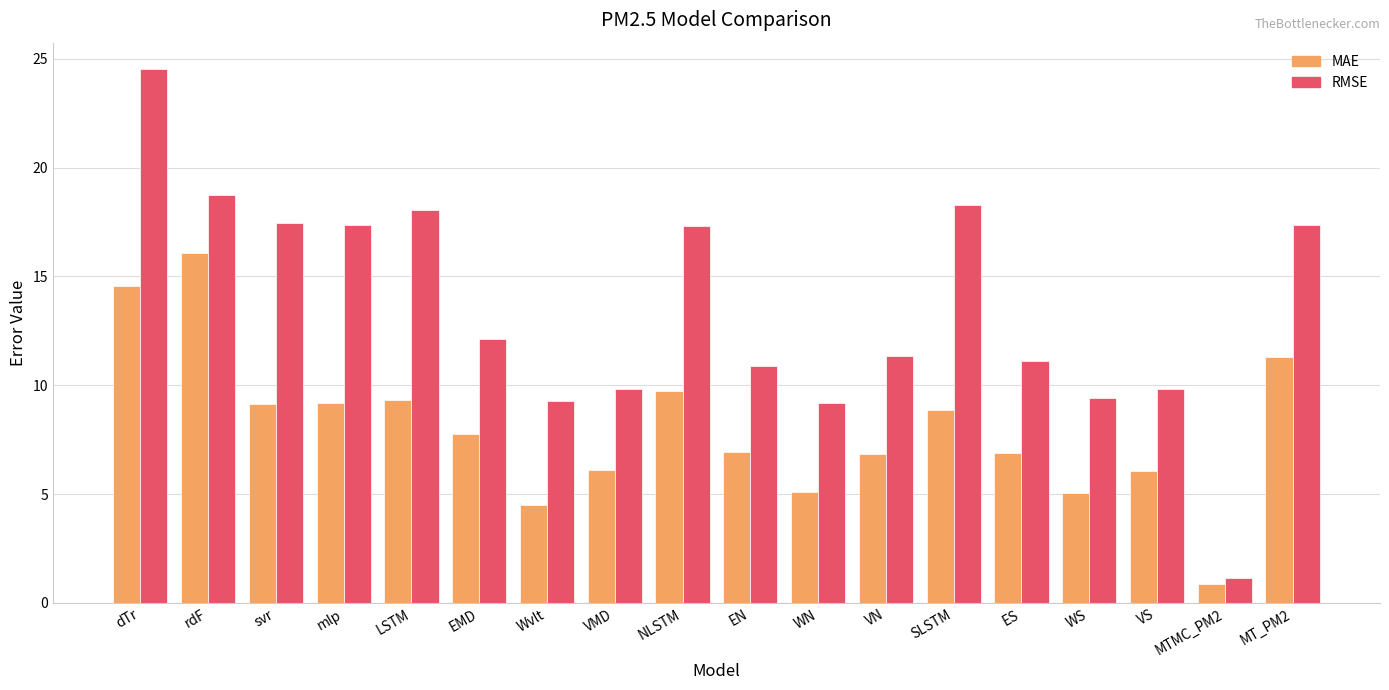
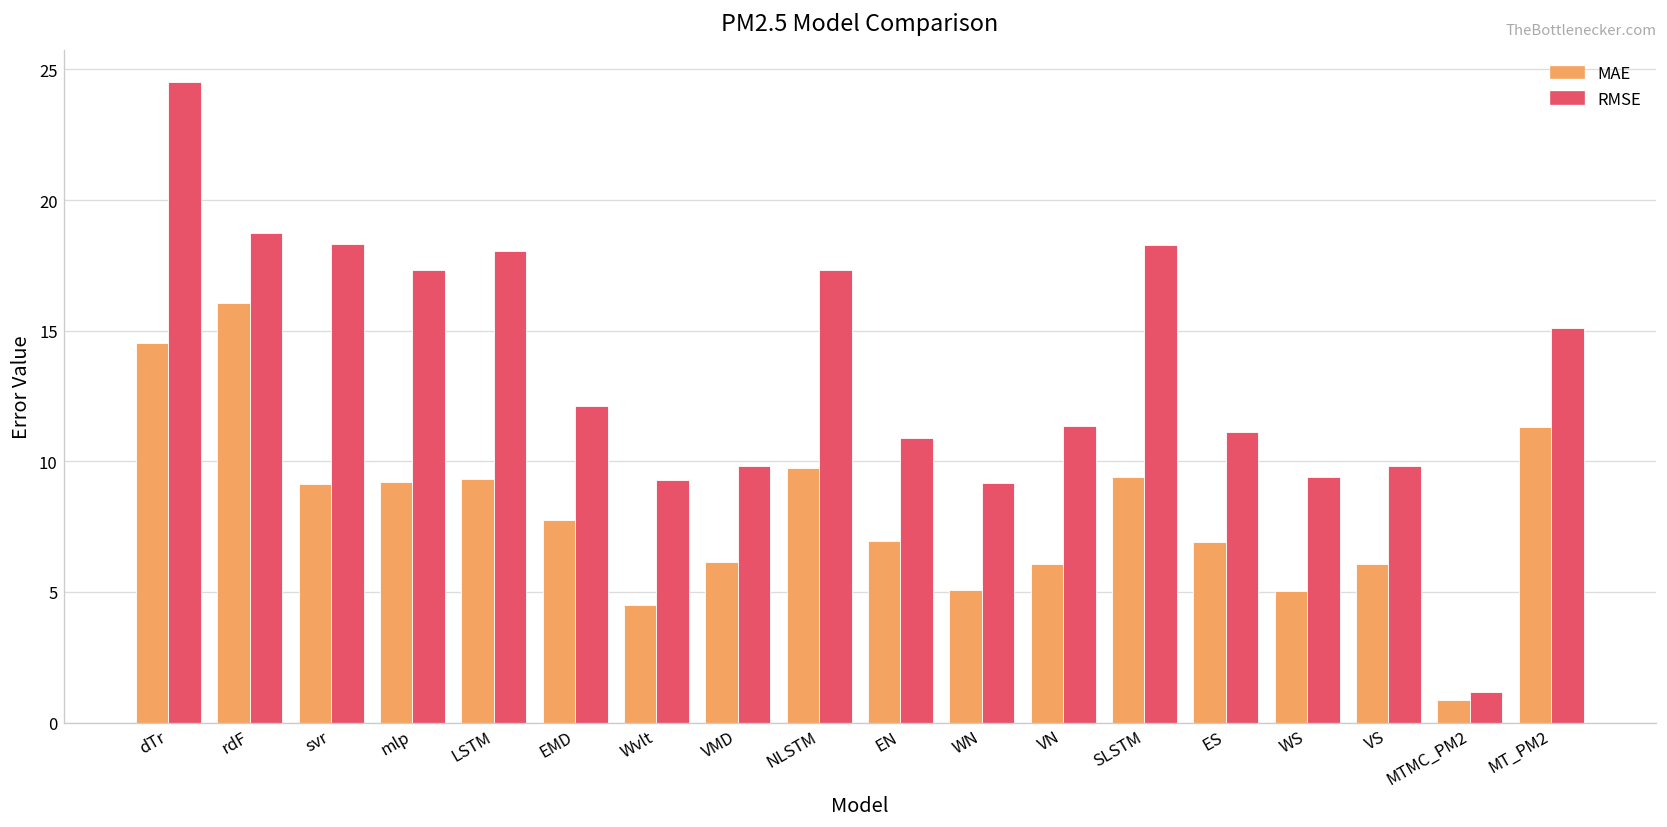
  {
    "MAE": {
      "dTr": 14.5,
      "rdF": 16.1,
      "svr": 9.1,
      "mlp": 9.2,
      "LSTM": 9.3,
      "EMD": 7.7,
      "Wvlt": 4.5,
      "VMD": 6.1,
      "NLSTM": 9.7,
      "EN": 7.0,
      "WN": 5.1,
-     "VN": 6.9,
-     "SLSTM": 8.9,
+     "VN": 6.1,
+     "SLSTM": 9.4,
      "ES": 6.9,
      "WS": 5.1,
      "VS": 6.1,
      "MTMC_PM2": 0.9,
      "MT_PM2": 11.3
    },
    "RMSE": {
      "dTr": 24.5,
      "rdF": 18.7,
-     "svr": 17.5,
+     "svr": 18.3,
      "mlp": 17.3,
      "LSTM": 18.1,
      "EMD": 12.1,
      "Wvlt": 9.3,
      "VMD": 9.8,
      "NLSTM": 17.3,
      "EN": 10.9,
      "WN": 9.2,
      "VN": 11.4,
      "SLSTM": 18.3,
      "ES": 11.1,
      "WS": 9.4,
      "VS": 9.8,
      "MTMC_PM2": 1.2,
-     "MT_PM2": 17.4
+     "MT_PM2": 15.1
    }
  }
